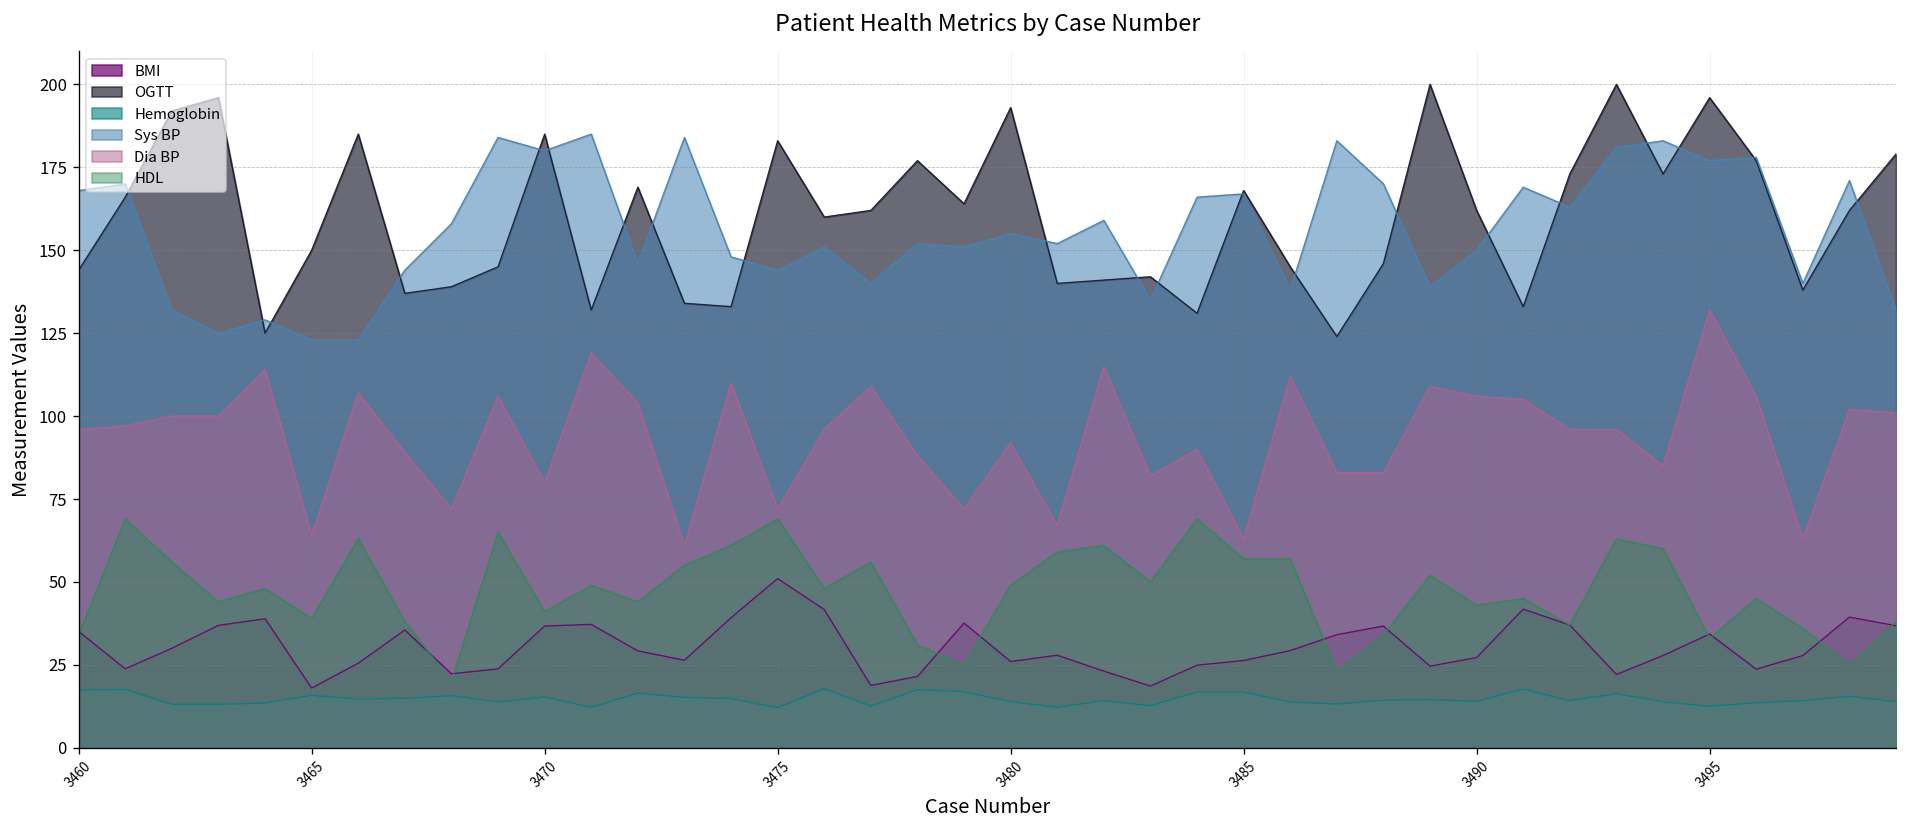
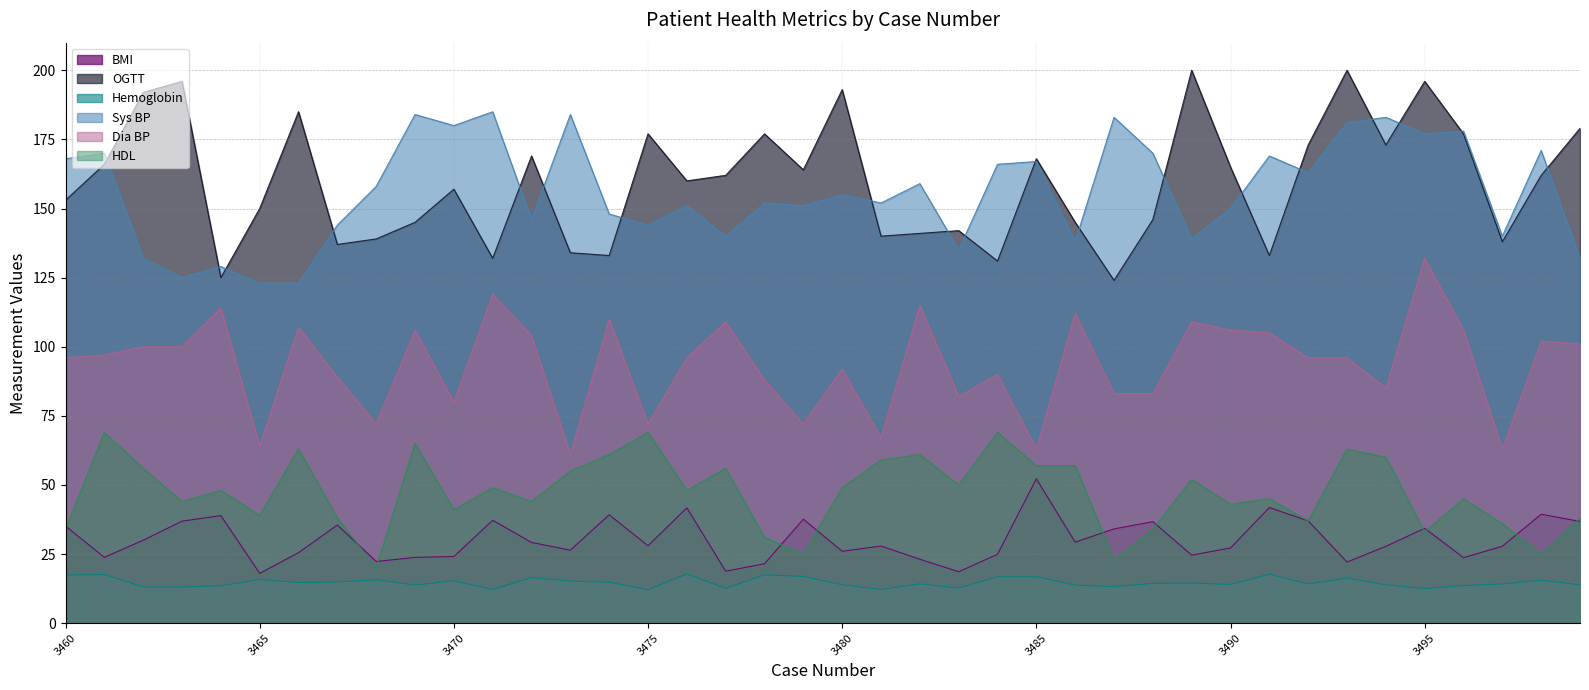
  {
    "BMI": {
      "3460": 35,
      "3465": 18,
-     "3470": 37,
-     "3475": 51,
+     "3470": 24,
+     "3475": 28,
      "3480": 26,
-     "3485": 26,
+     "3485": 52,
      "3490": 27,
      "3495": 34
    },
    "OGTT": {
-     "3460": 144,
+     "3460": 153,
      "3465": 150,
-     "3470": 185,
-     "3475": 183,
+     "3470": 157,
+     "3475": 177,
      "3480": 193,
      "3485": 168,
-     "3490": 162,
+     "3490": 165,
      "3495": 196
    },
    "Hemoglobin": {
      "3460": 17,
      "3465": 16,
      "3470": 15,
      "3475": 12,
      "3480": 14,
      "3485": 17,
      "3490": 14,
      "3495": 13
    },
    "Dia BP": {
      "3460": 96,
      "3465": 64,
      "3470": 80,
      "3475": 72,
      "3480": 92,
      "3485": 63,
      "3490": 106,
      "3495": 132
    }
  }
